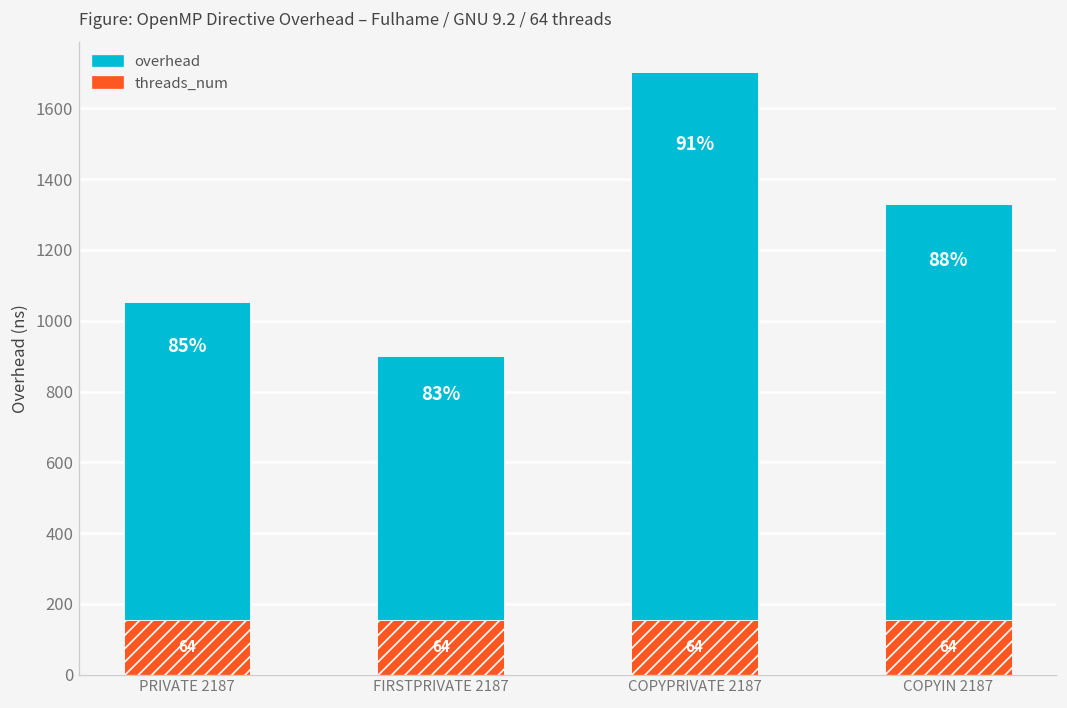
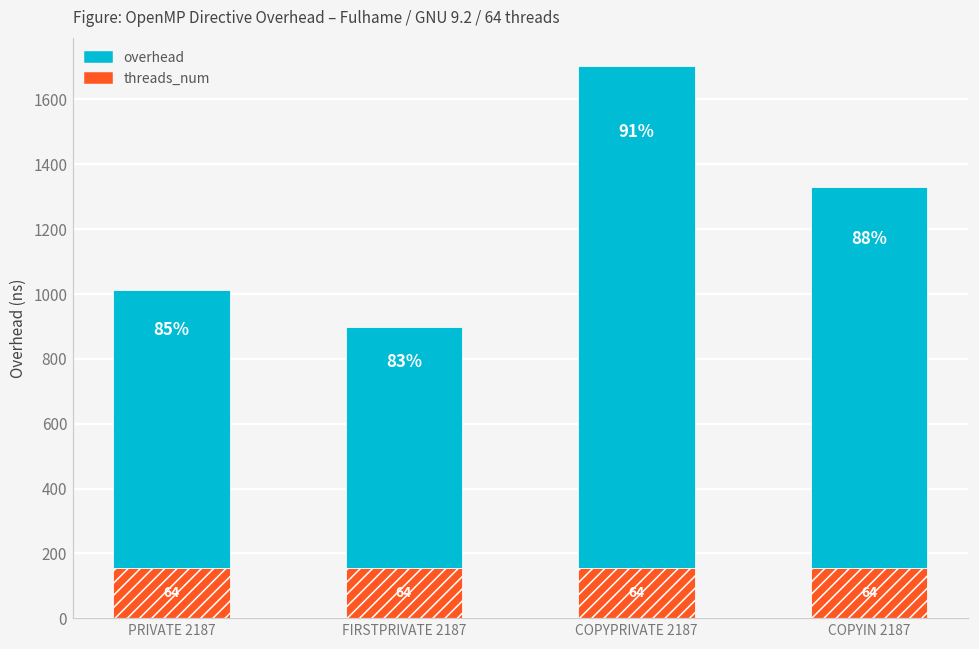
  {
    "overhead": {
-     "PRIVATE 2187": 900
+     "PRIVATE 2187": 860
    }
  }
